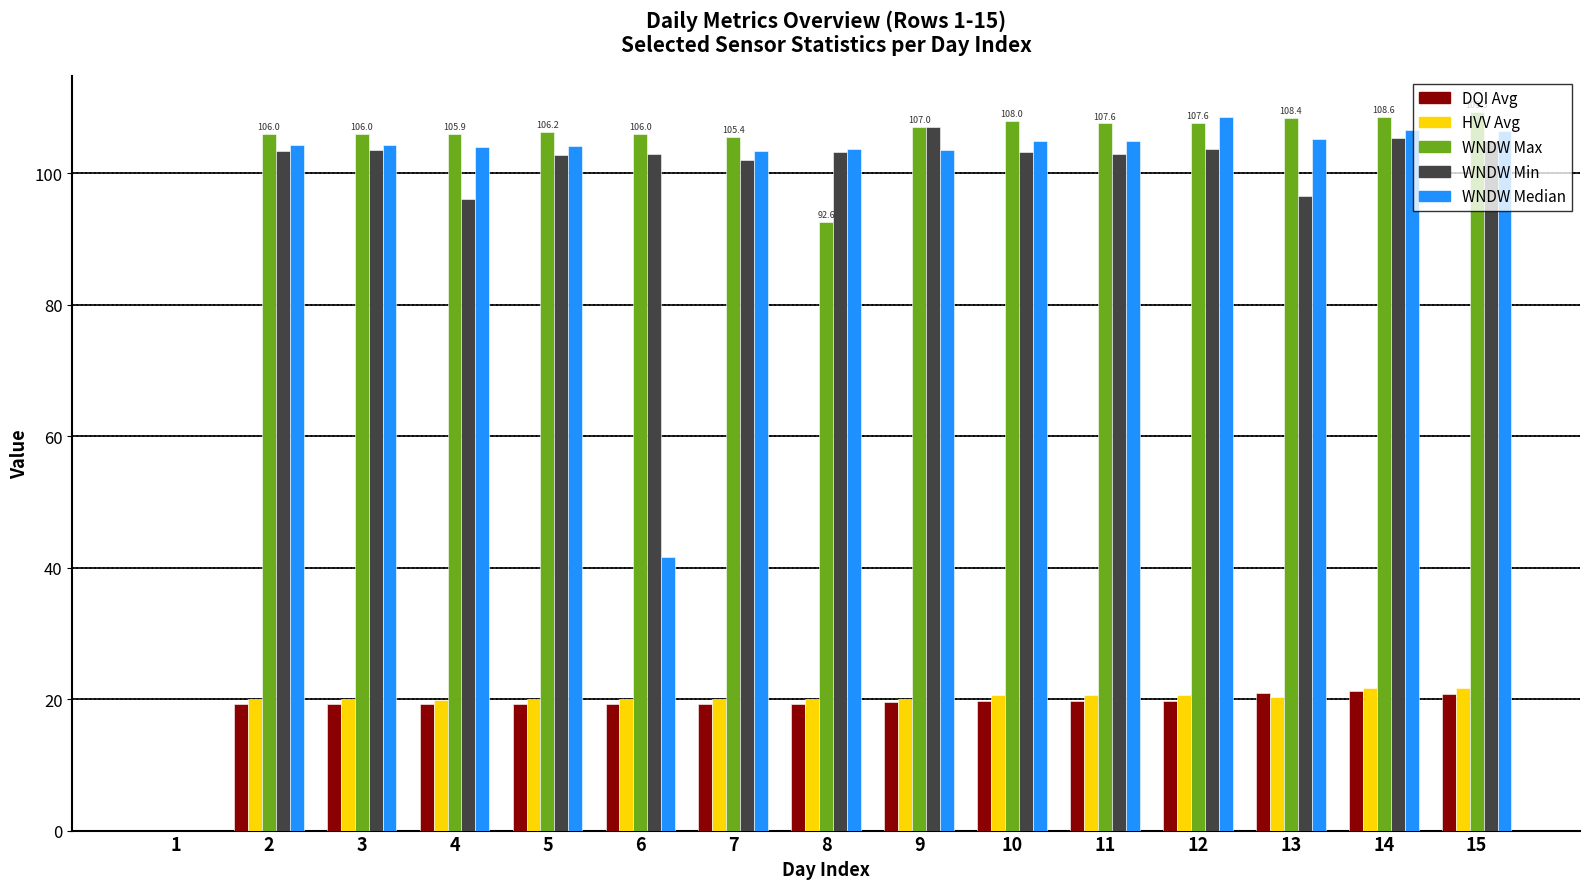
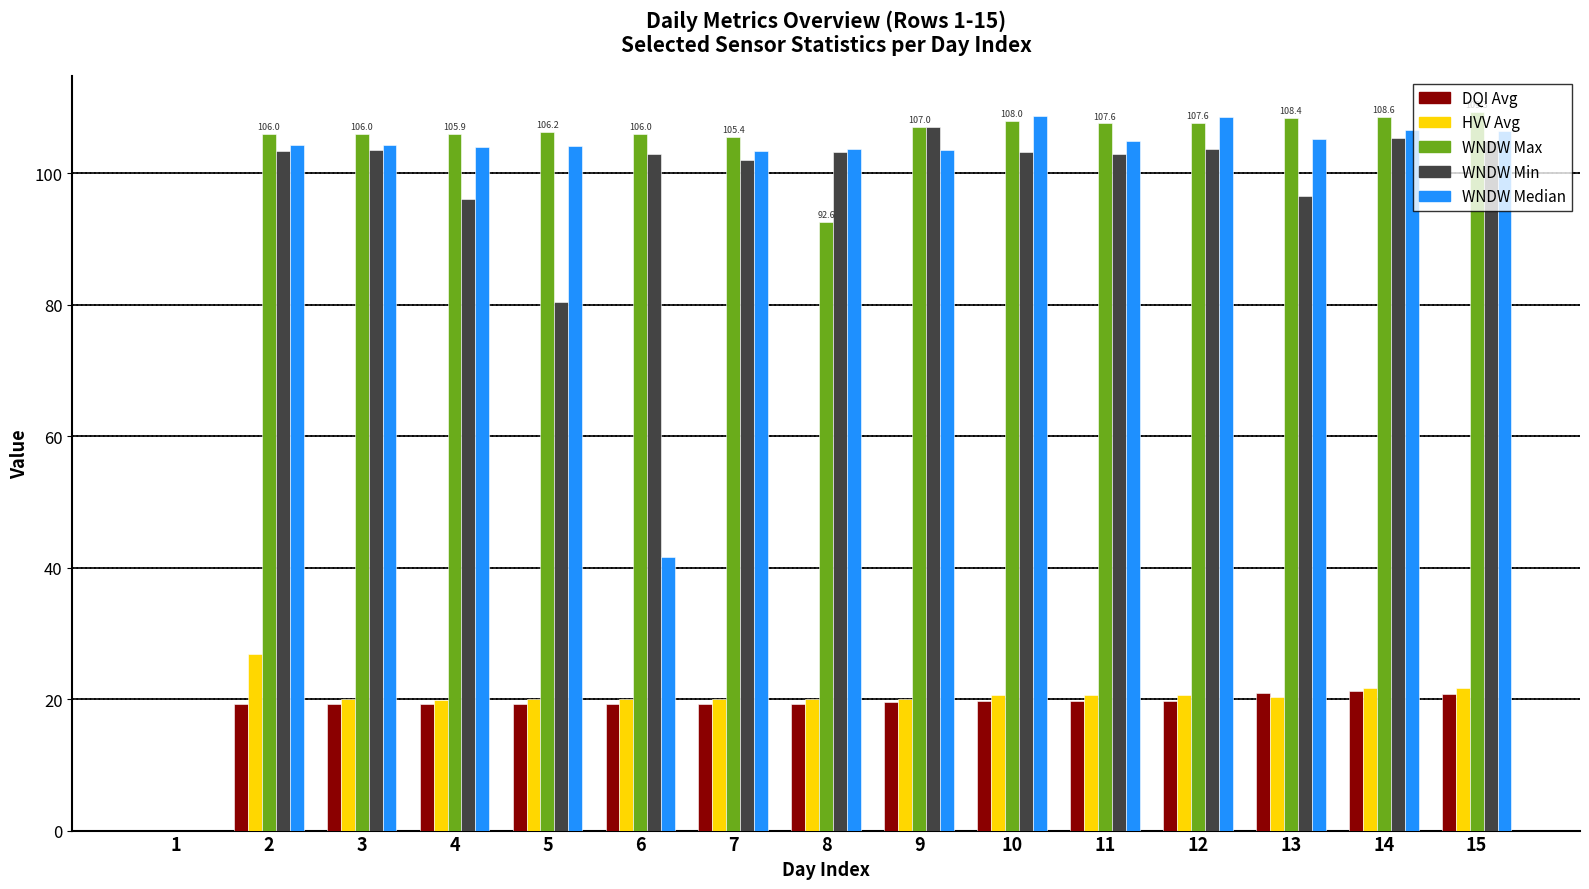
  {
    "DQI Avg": {
      "1": 0,
      "2": 19,
      "3": 19,
      "4": 19,
      "5": 19,
      "6": 19,
      "7": 19,
      "8": 19,
      "9": 19,
      "10": 20,
      "11": 20,
      "12": 20,
      "13": 21,
      "14": 21,
      "15": 21
    },
    "HVV Avg": {
      "1": 0,
-     "2": 20,
+     "2": 27,
      "3": 20,
      "4": 20,
      "5": 20,
      "6": 20,
      "7": 20,
      "8": 20,
      "9": 20,
      "10": 21,
      "11": 21,
      "12": 21,
      "13": 20,
      "14": 22,
      "15": 22
    },
    "WNDW Max": {
      "2": 106.0,
      "3": 106.0,
      "4": 105.9,
      "5": 106.2,
      "6": 106.0,
      "7": 105.4,
      "8": 92.6,
      "9": 107.0,
      "10": 108.0,
      "11": 107.6,
      "12": 107.6,
      "13": 108.4,
      "14": 108.6
    },
    "WNDW Min": {
      "1": 0,
      "2": 103,
      "3": 104,
      "4": 96,
-     "5": 103,
+     "5": 80,
      "6": 103,
      "7": 102,
      "8": 103,
      "10": 103,
      "11": 103,
      "12": 104,
      "13": 96,
      "14": 105
    },
    "WNDW Median": {
      "1": 0,
      "2": 104,
      "3": 104,
      "4": 104,
      "5": 104,
      "6": 42,
      "7": 103,
      "8": 104,
      "9": 104,
-     "10": 105,
+     "10": 109,
      "11": 105,
      "12": 109,
      "13": 105,
      "14": 107
    }
  }
